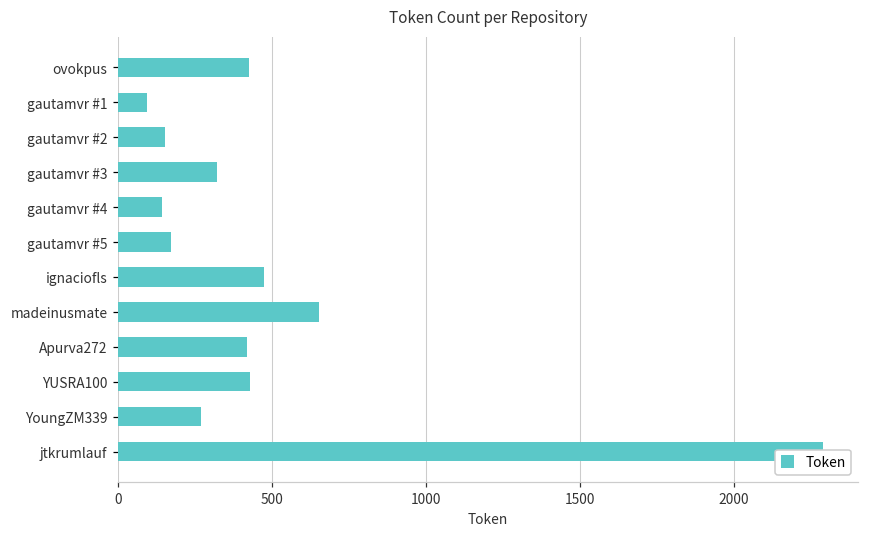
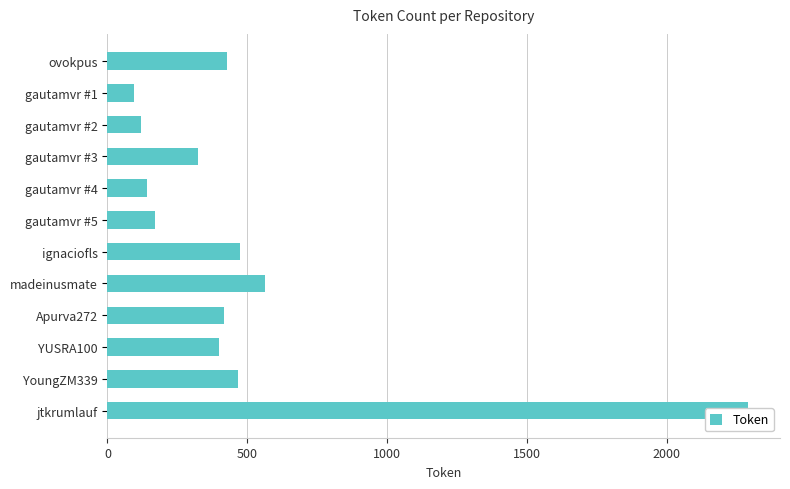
  {
    "ovokpus": 430,
    "gautamvr #1": 90,
-   "gautamvr #2": 150,
+   "gautamvr #2": 120,
    "gautamvr #3": 320,
    "gautamvr #4": 140,
    "gautamvr #5": 170,
    "ignaciofls": 480,
-   "madeinusmate": 650,
+   "madeinusmate": 560,
    "Apurva272": 420,
-   "YUSRA100": 430,
-   "YoungZM339": 270
+   "YUSRA100": 400,
+   "YoungZM339": 470
  }
